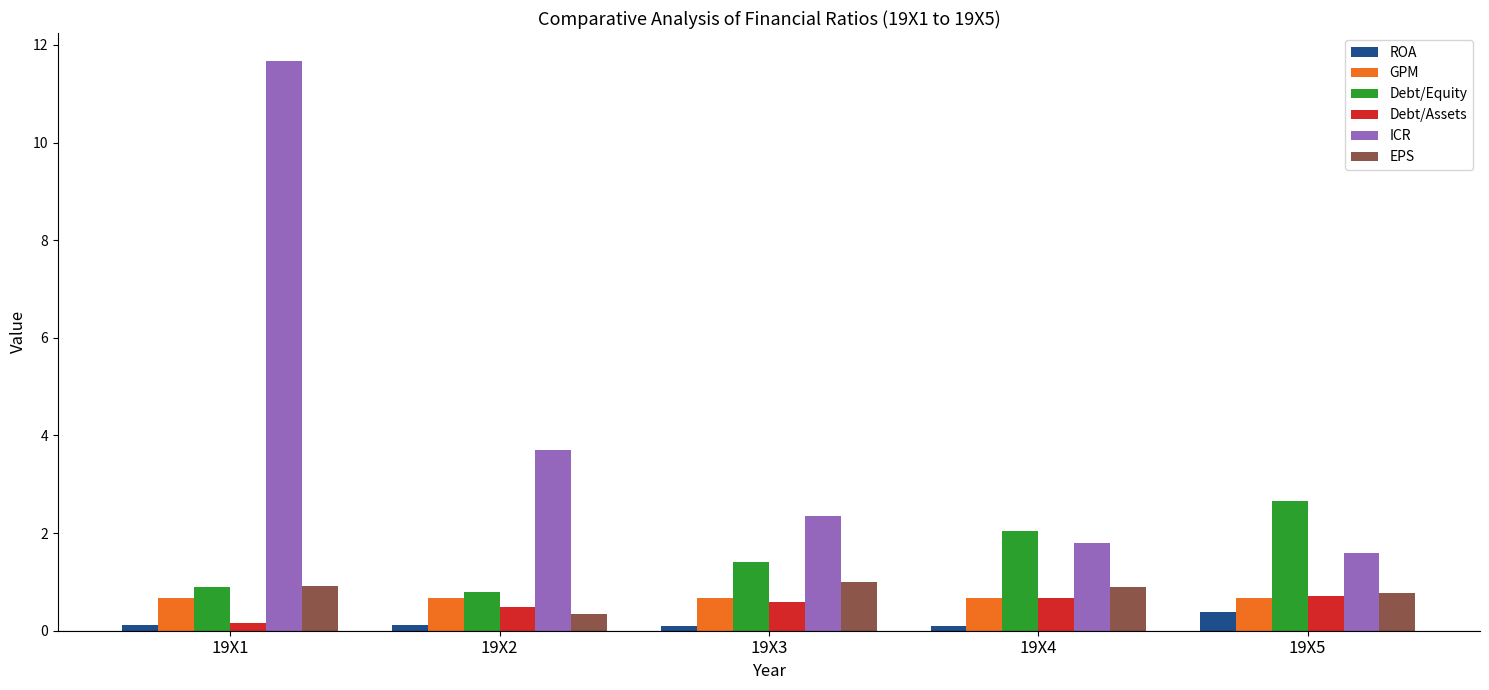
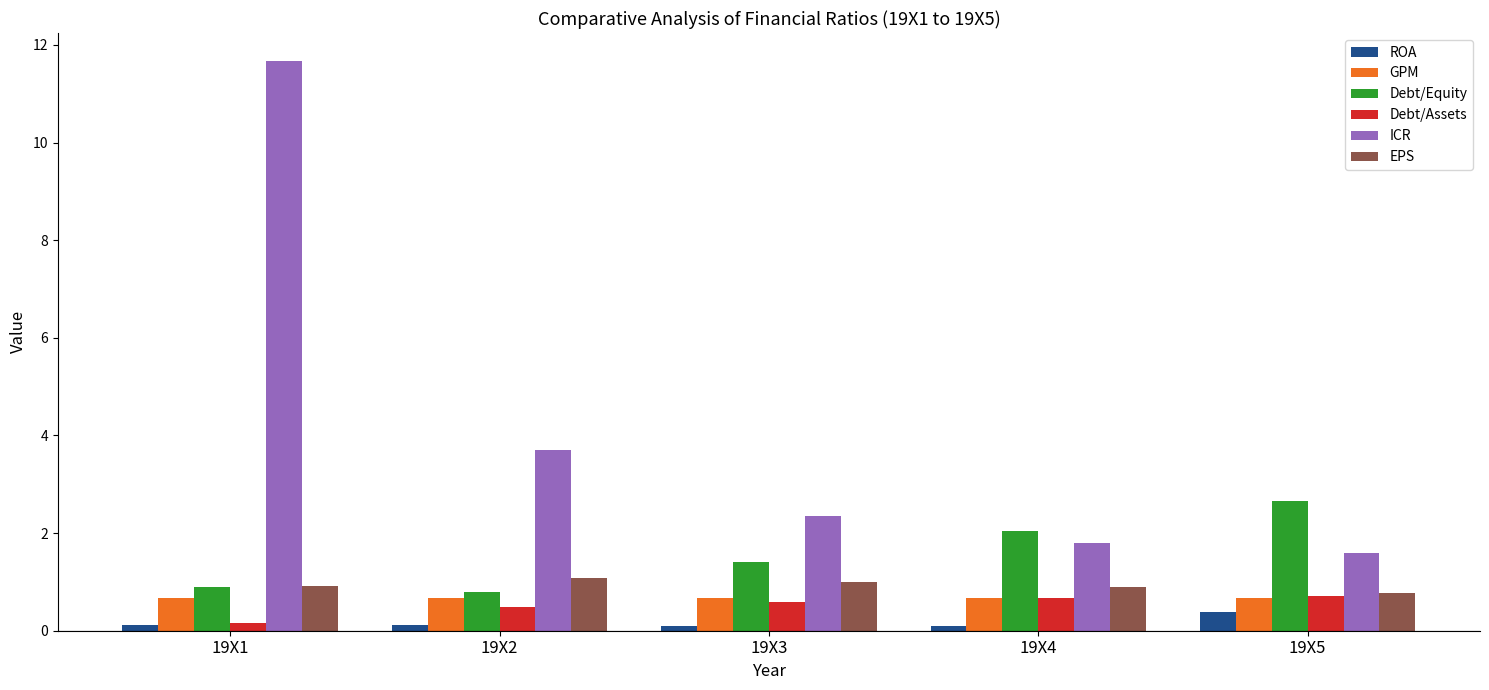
  {
    "ROA": {
      "19X1": 0.1,
      "19X2": 0.1,
      "19X3": 0.1,
      "19X4": 0.1,
      "19X5": 0.4
    },
    "GPM": {
      "19X1": 0.7,
      "19X2": 0.7,
      "19X3": 0.7,
      "19X4": 0.7,
      "19X5": 0.7
    },
    "Debt/Equity": {
      "19X1": 0.9,
      "19X2": 0.8,
      "19X3": 1.4,
      "19X4": 2.0,
      "19X5": 2.7
    },
    "Debt/Assets": {
      "19X1": 0.2,
      "19X2": 0.5,
      "19X3": 0.6,
      "19X4": 0.7,
      "19X5": 0.7
    },
    "ICR": {
      "19X1": 11.7,
      "19X2": 3.7,
      "19X3": 2.4,
      "19X4": 1.8,
      "19X5": 1.6
    },
    "EPS": {
      "19X1": 0.9,
-     "19X2": 0.3,
+     "19X2": 1.1,
      "19X3": 1.0,
      "19X4": 0.9,
      "19X5": 0.8
    }
  }
